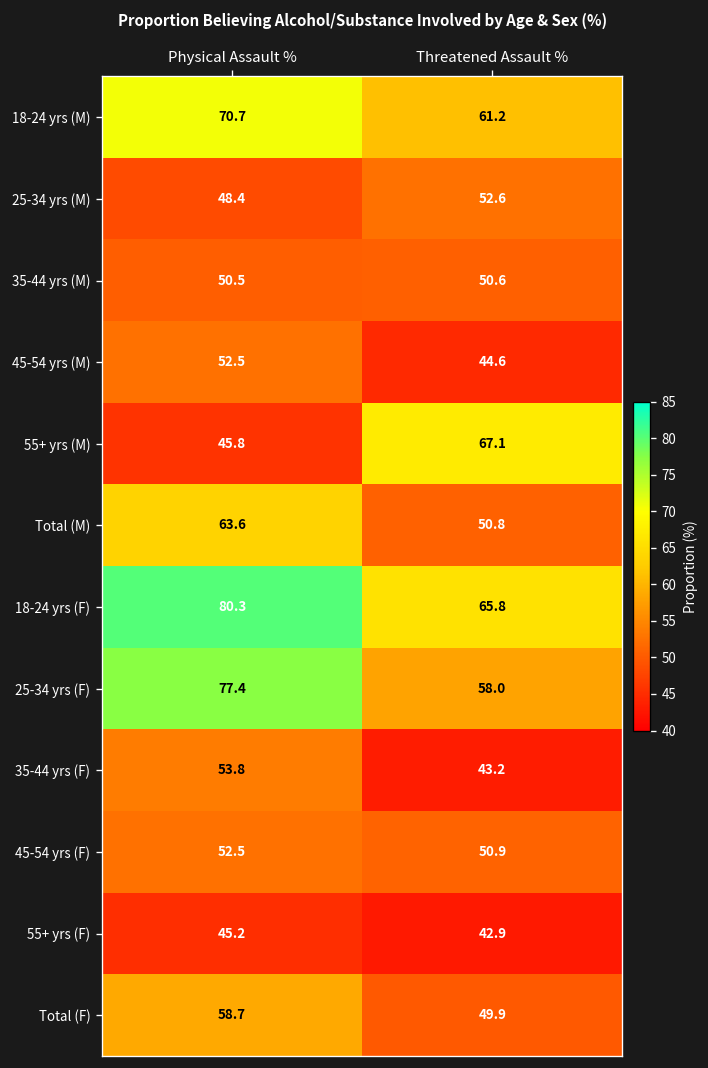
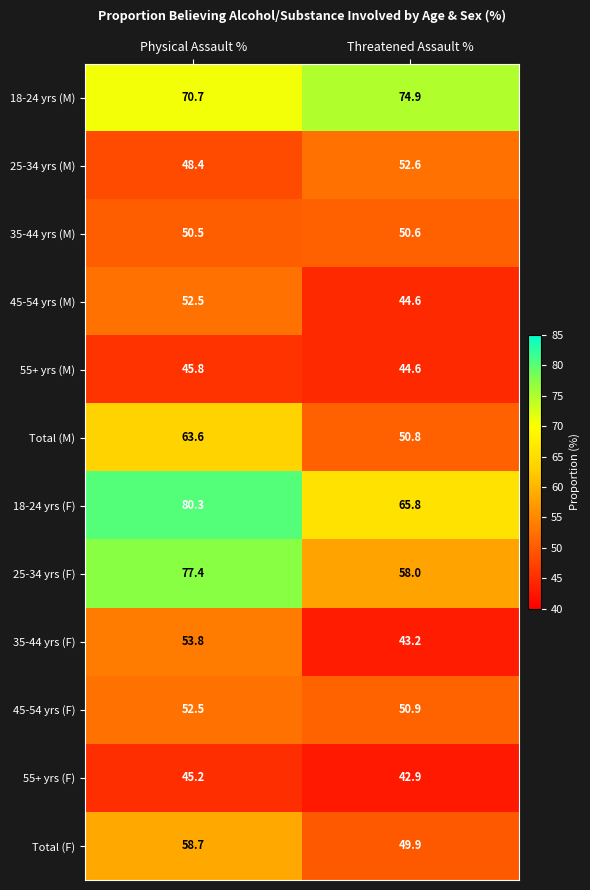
  {
    "18-24 yrs (M)": {
      "Physical Assault %": 70.7,
-     "Threatened Assault %": 61.2
+     "Threatened Assault %": 74.9
    },
    "25-34 yrs (M)": {
      "Physical Assault %": 48.4,
      "Threatened Assault %": 52.6
    },
    "35-44 yrs (M)": {
      "Physical Assault %": 50.5,
      "Threatened Assault %": 50.6
    },
    "45-54 yrs (M)": {
      "Physical Assault %": 52.5,
      "Threatened Assault %": 44.6
    },
    "55+ yrs (M)": {
      "Physical Assault %": 45.8,
-     "Threatened Assault %": 67.1
+     "Threatened Assault %": 44.6
    },
    "Total (M)": {
      "Physical Assault %": 63.6,
      "Threatened Assault %": 50.8
    },
    "18-24 yrs (F)": {
      "Physical Assault %": 80.3,
      "Threatened Assault %": 65.8
    },
    "25-34 yrs (F)": {
      "Physical Assault %": 77.4,
      "Threatened Assault %": 58.0
    },
    "35-44 yrs (F)": {
      "Physical Assault %": 53.8,
      "Threatened Assault %": 43.2
    },
    "45-54 yrs (F)": {
      "Physical Assault %": 52.5,
      "Threatened Assault %": 50.9
    },
    "55+ yrs (F)": {
      "Physical Assault %": 45.2,
      "Threatened Assault %": 42.9
    },
    "Total (F)": {
      "Physical Assault %": 58.7,
      "Threatened Assault %": 49.9
    }
  }
